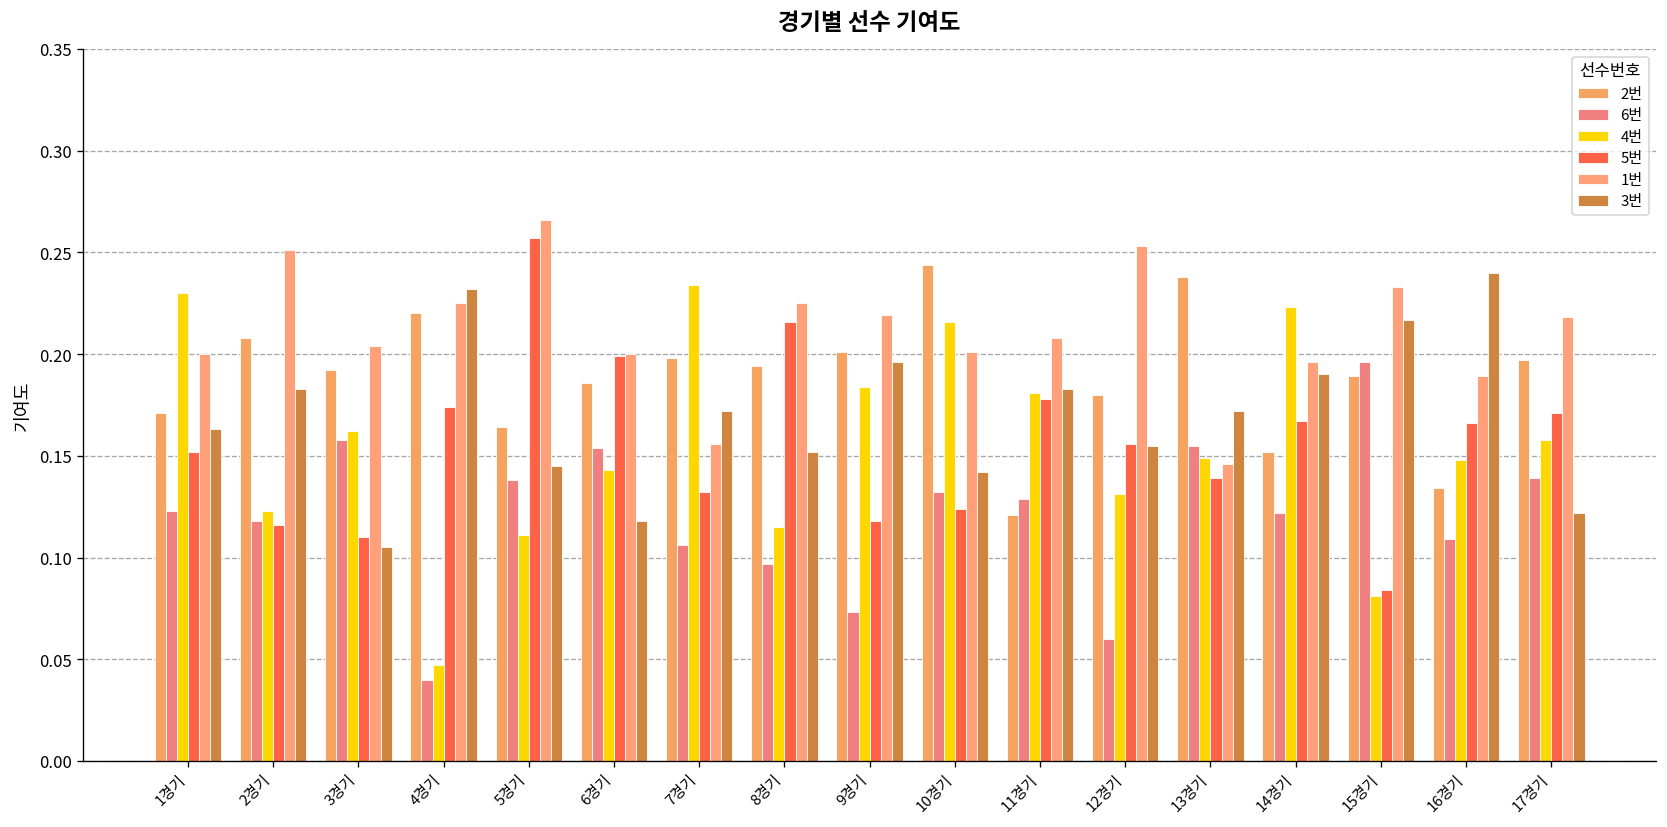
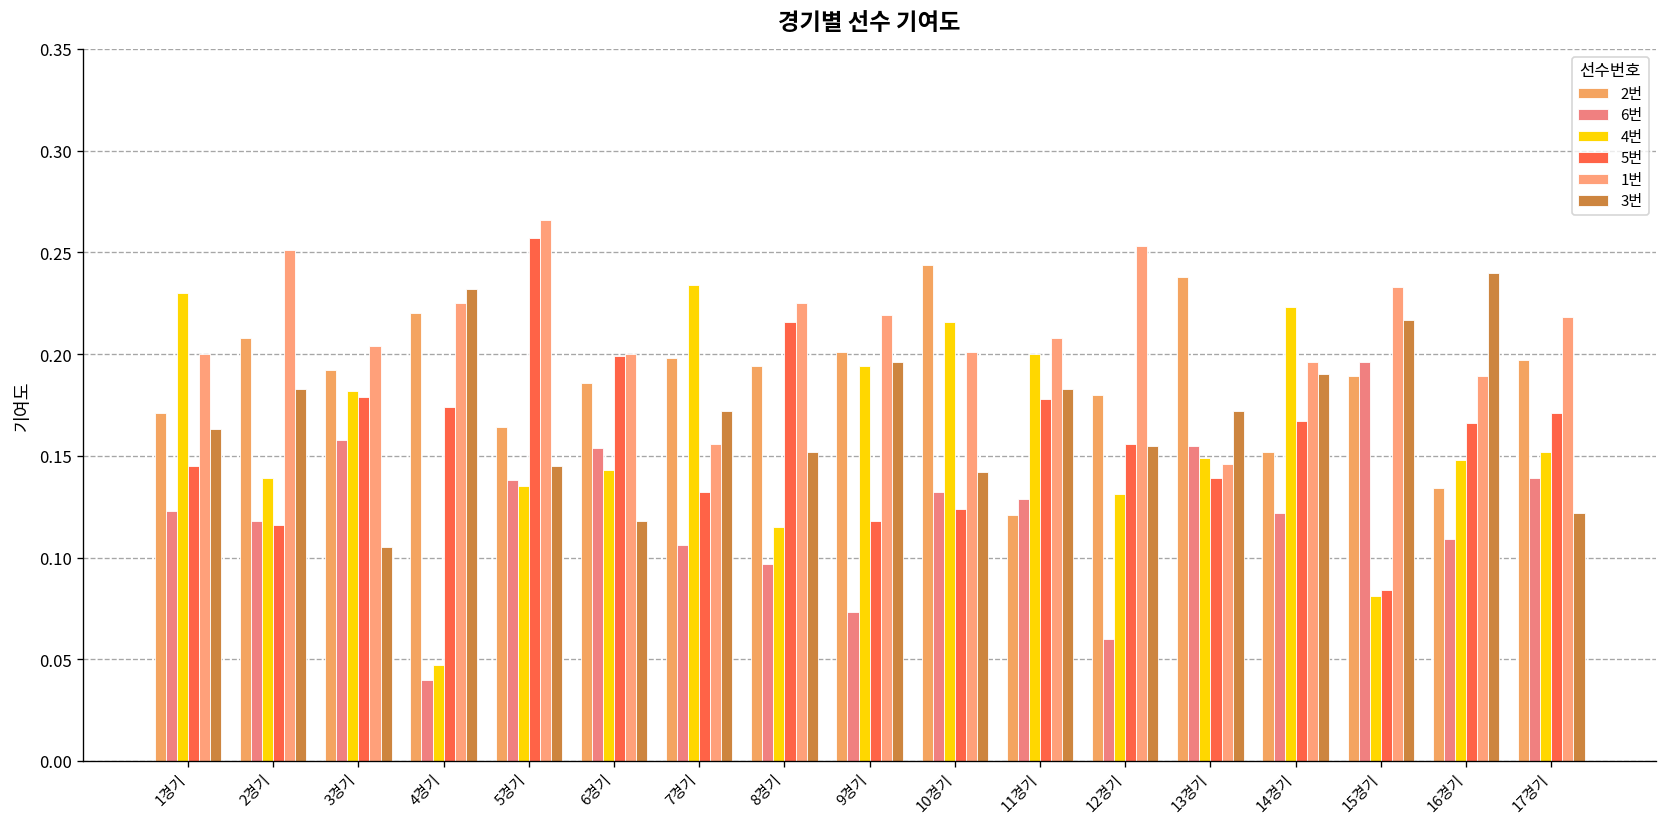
  {
    "4번": {
      "1경기": 0.230,
-     "2경기": 0.123,
-     "3경기": 0.162,
+     "2경기": 0.139,
+     "3경기": 0.182,
      "4경기": 0.047,
-     "5경기": 0.111,
+     "5경기": 0.135,
      "6경기": 0.143,
      "7경기": 0.234,
      "8경기": 0.115,
-     "9경기": 0.184,
+     "9경기": 0.194,
      "10경기": 0.216,
-     "11경기": 0.181,
+     "11경기": 0.200,
      "12경기": 0.131,
      "13경기": 0.149,
      "14경기": 0.223,
      "15경기": 0.081,
      "16경기": 0.148,
-     "17경기": 0.158
+     "17경기": 0.152
    },
    "5번": {
-     "1경기": 0.152,
+     "1경기": 0.145,
      "2경기": 0.116,
-     "3경기": 0.110,
+     "3경기": 0.179,
      "4경기": 0.174,
      "5경기": 0.257,
      "6경기": 0.199,
      "7경기": 0.132,
      "8경기": 0.216,
      "9경기": 0.118,
      "10경기": 0.124,
      "11경기": 0.178,
      "12경기": 0.156,
      "13경기": 0.139,
      "14경기": 0.167,
      "15경기": 0.084,
      "16경기": 0.166,
      "17경기": 0.171
    }
  }
